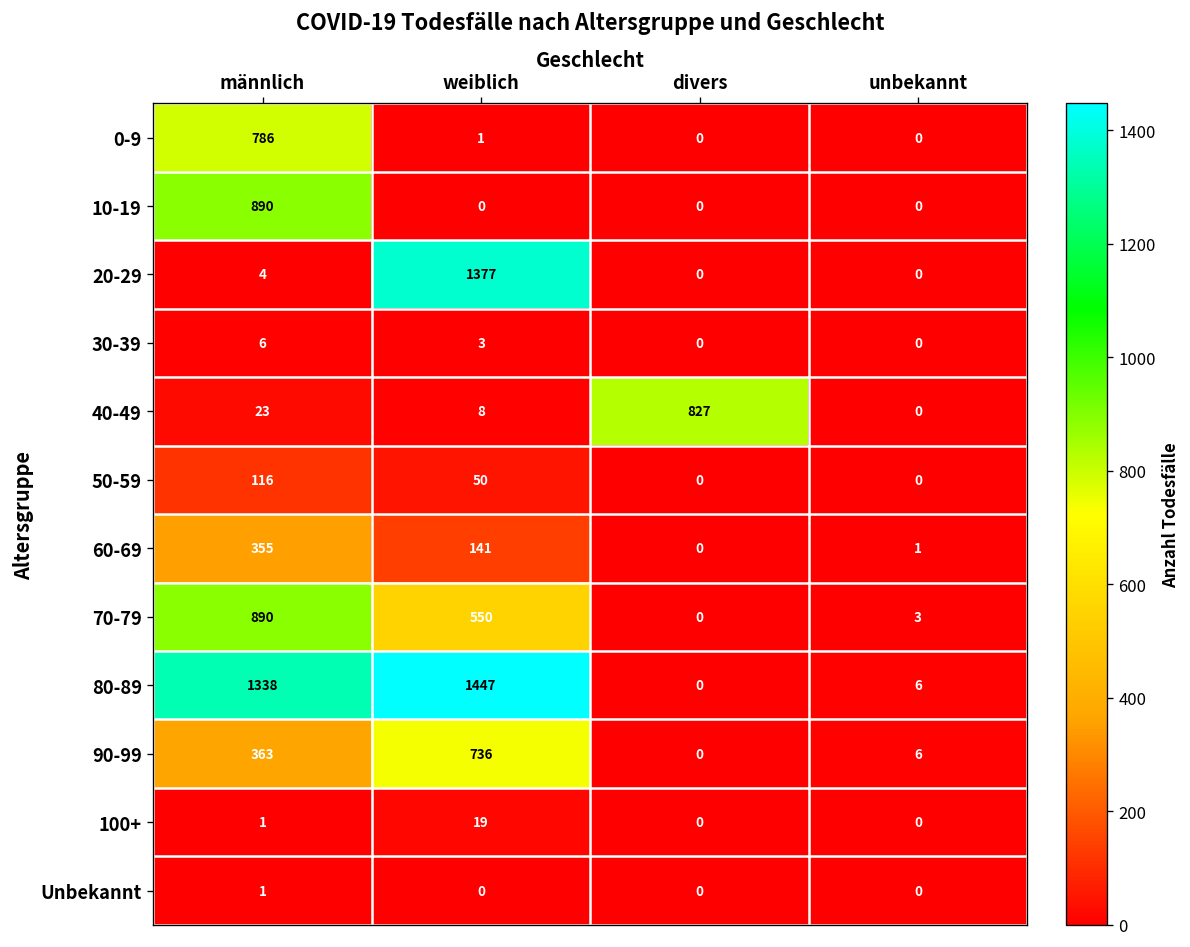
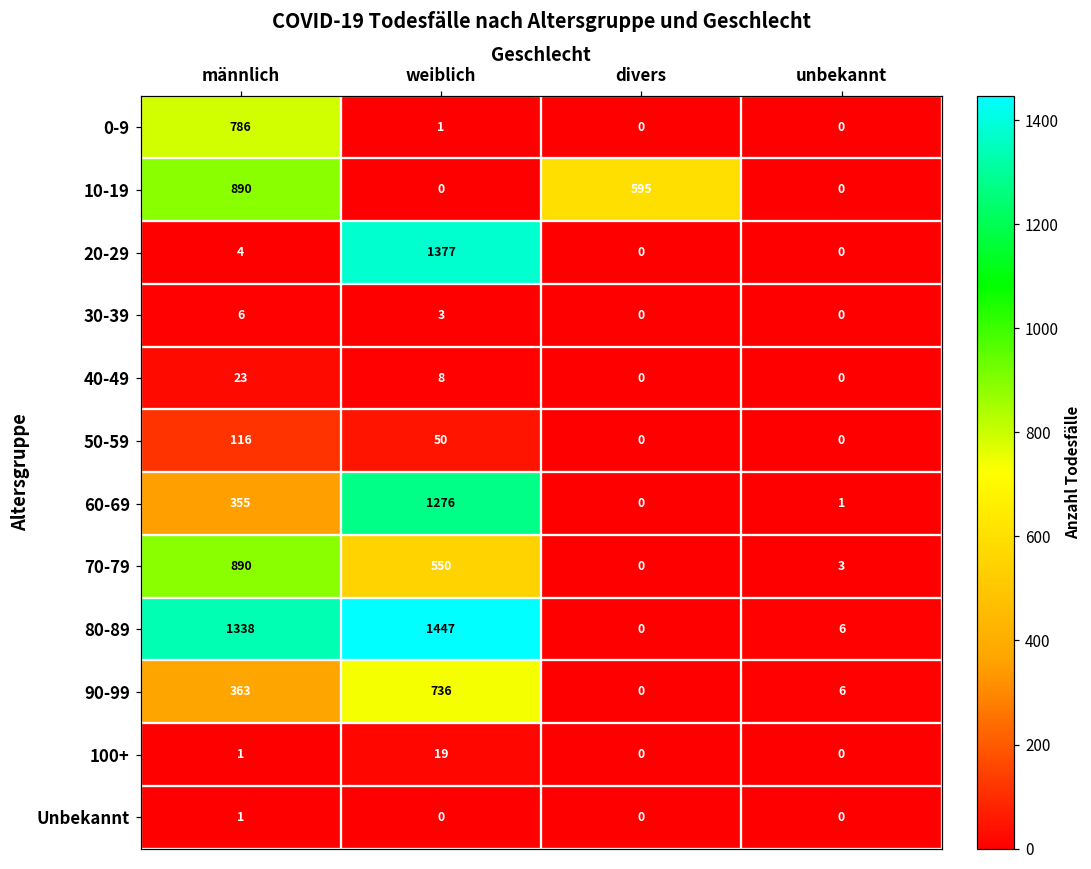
  {
    "0-9": {
      "männlich": 786,
      "weiblich": 1,
      "divers": 0,
      "unbekannt": 0
    },
    "10-19": {
      "männlich": 890,
      "weiblich": 0,
-     "divers": 0,
+     "divers": 595,
      "unbekannt": 0
    },
    "20-29": {
      "männlich": 4,
      "weiblich": 1377,
      "divers": 0,
      "unbekannt": 0
    },
    "30-39": {
      "männlich": 6,
      "weiblich": 3,
      "divers": 0,
      "unbekannt": 0
    },
    "40-49": {
      "männlich": 23,
      "weiblich": 8,
-     "divers": 827,
+     "divers": 0,
      "unbekannt": 0
    },
    "50-59": {
      "männlich": 116,
      "weiblich": 50,
      "divers": 0,
      "unbekannt": 0
    },
    "60-69": {
      "männlich": 355,
-     "weiblich": 141,
+     "weiblich": 1276,
      "divers": 0,
      "unbekannt": 1
    },
    "70-79": {
      "männlich": 890,
      "weiblich": 550,
      "divers": 0,
      "unbekannt": 3
    },
    "80-89": {
      "männlich": 1338,
      "weiblich": 1447,
      "divers": 0,
      "unbekannt": 6
    },
    "90-99": {
      "männlich": 363,
      "weiblich": 736,
      "divers": 0,
      "unbekannt": 6
    },
    "100+": {
      "männlich": 1,
      "weiblich": 19,
      "divers": 0,
      "unbekannt": 0
    },
    "Unbekannt": {
      "männlich": 1,
      "weiblich": 0,
      "divers": 0,
      "unbekannt": 0
    }
  }
